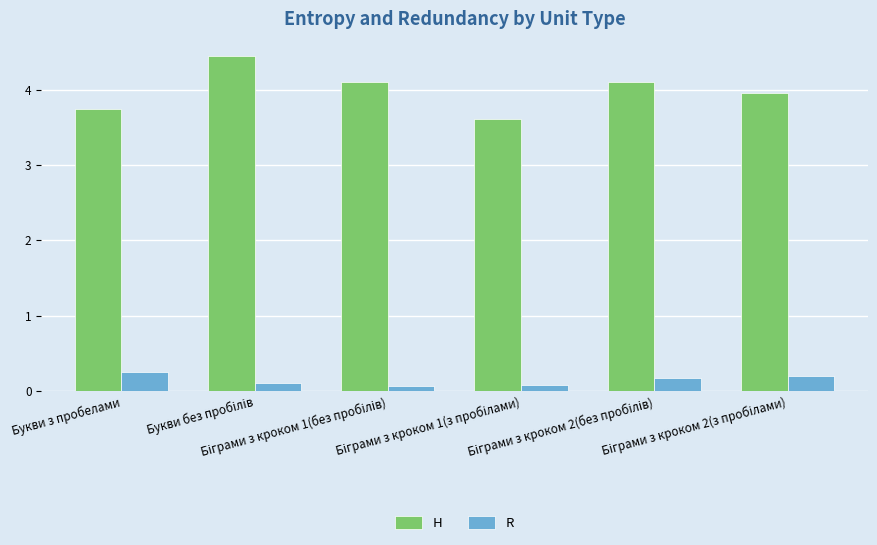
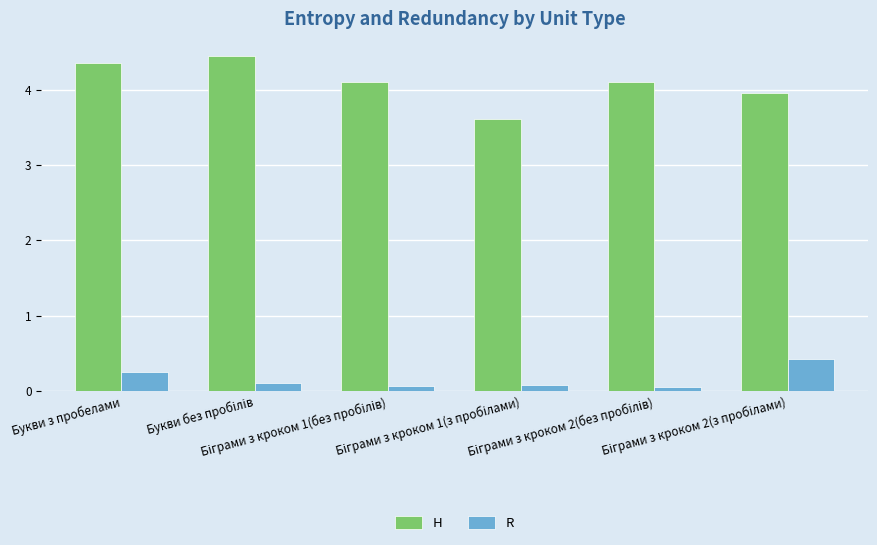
  {
    "Н": {
-     "Букви з пробелами": 3.7,
+     "Букви з пробелами": 4.4,
      "Букви без пробілів": 4.5,
      "Біграми з кроком 1(без пробілів)": 4.1,
      "Біграми з кроком 1(з пробілами)": 3.6,
      "Біграми з кроком 2(без пробілів)": 4.1,
      "Біграми з кроком 2(з пробілами)": 4.0
    },
    "R": {
      "Букви з пробелами": 0.3,
      "Букви без пробілів": 0.1,
      "Біграми з кроком 1(без пробілів)": 0.1,
      "Біграми з кроком 1(з пробілами)": 0.1,
-     "Біграми з кроком 2(без пробілів)": 0.2,
-     "Біграми з кроком 2(з пробілами)": 0.2
+     "Біграми з кроком 2(без пробілів)": 0.1,
+     "Біграми з кроком 2(з пробілами)": 0.4
    }
  }
